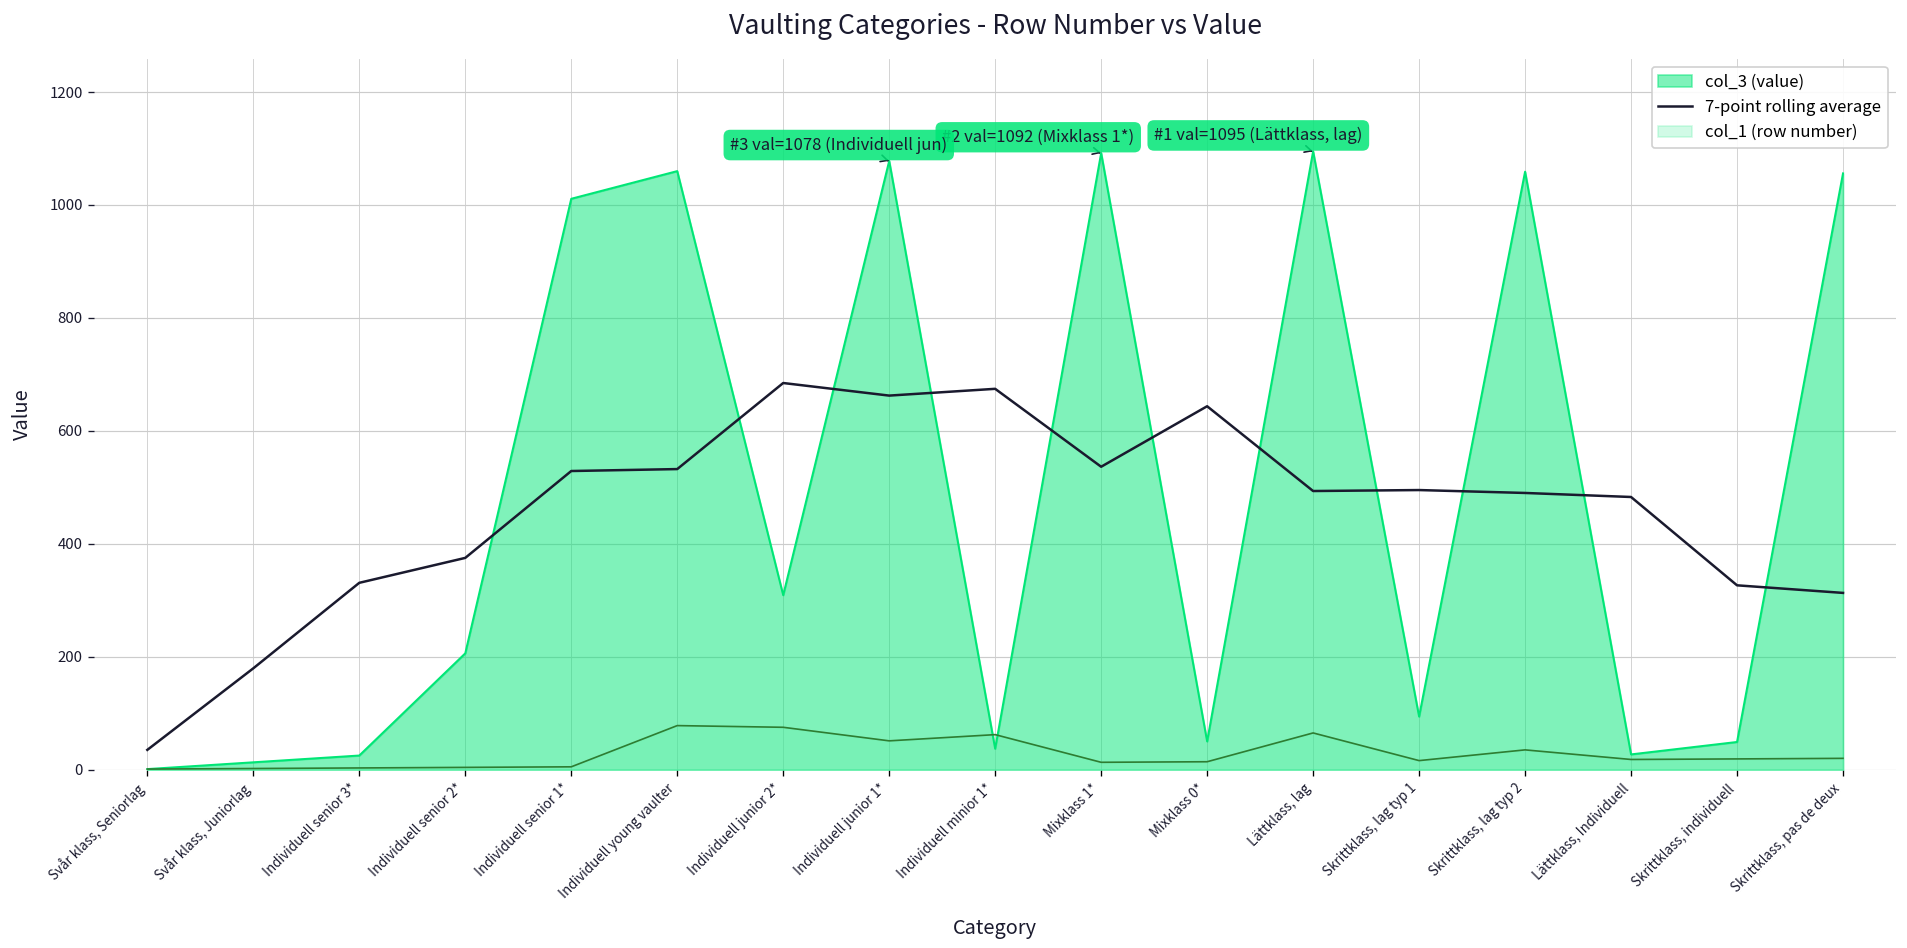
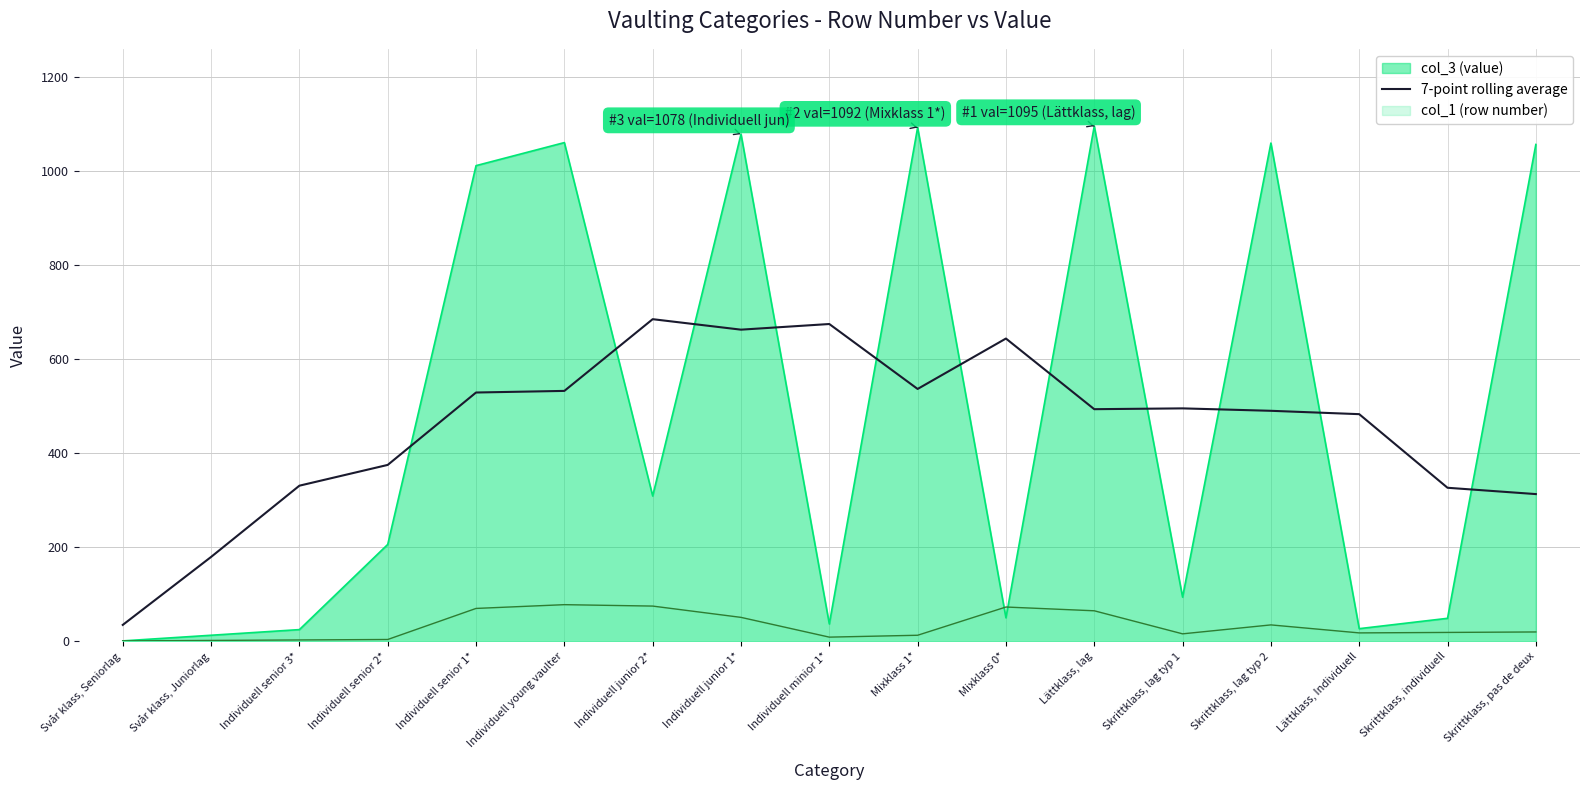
  {
    "col_3 (value)": {
      "Svår klass, Juniorlag": 10,
      "Individuell senior 3*": 30,
      "Individuell senior 2*": 210,
      "Individuell senior 1*": 1010,
      "Individuell young vaulter": 1060,
      "Individuell junior 2*": 310,
      "Individuell minior 1*": 40,
      "Mixklass 0*": 50,
      "Skrittklass, lag typ 1": 90,
      "Skrittklass, lag typ 2": 1060,
      "Lättklass, Individuell": 30,
      "Skrittklass, individuell": 50,
      "Skrittklass, pas de deux": 1060
    },
    "7-point rolling average": {
      "Svår klass, Seniorlag": 40,
      "Svår klass, Juniorlag": 180,
      "Individuell senior 3*": 330,
      "Individuell senior 2*": 380,
      "Individuell senior 1*": 530,
      "Individuell young vaulter": 530,
      "Individuell junior 2*": 680,
      "Individuell junior 1*": 660,
      "Individuell minior 1*": 670,
      "Mixklass 1*": 540,
      "Mixklass 0*": 640,
      "Lättklass, lag": 490,
      "Skrittklass, lag typ 1": 500,
      "Skrittklass, lag typ 2": 490,
      "Lättklass, Individuell": 480,
      "Skrittklass, individuell": 330,
      "Skrittklass, pas de deux": 310
    },
    "col_1 (row number)": {
      "Svår klass, Juniorlag": 0,
      "Individuell senior 3*": 0,
      "Individuell senior 2*": 0,
-     "Individuell senior 1*": 10,
+     "Individuell senior 1*": 70,
      "Individuell young vaulter": 80,
      "Individuell junior 2*": 80,
      "Individuell junior 1*": 50,
-     "Individuell minior 1*": 60,
+     "Individuell minior 1*": 10,
      "Mixklass 1*": 10,
-     "Mixklass 0*": 10,
+     "Mixklass 0*": 70,
      "Lättklass, lag": 70,
      "Skrittklass, lag typ 1": 20,
      "Skrittklass, lag typ 2": 40,
      "Lättklass, Individuell": 20,
      "Skrittklass, individuell": 20,
      "Skrittklass, pas de deux": 20
    }
  }
